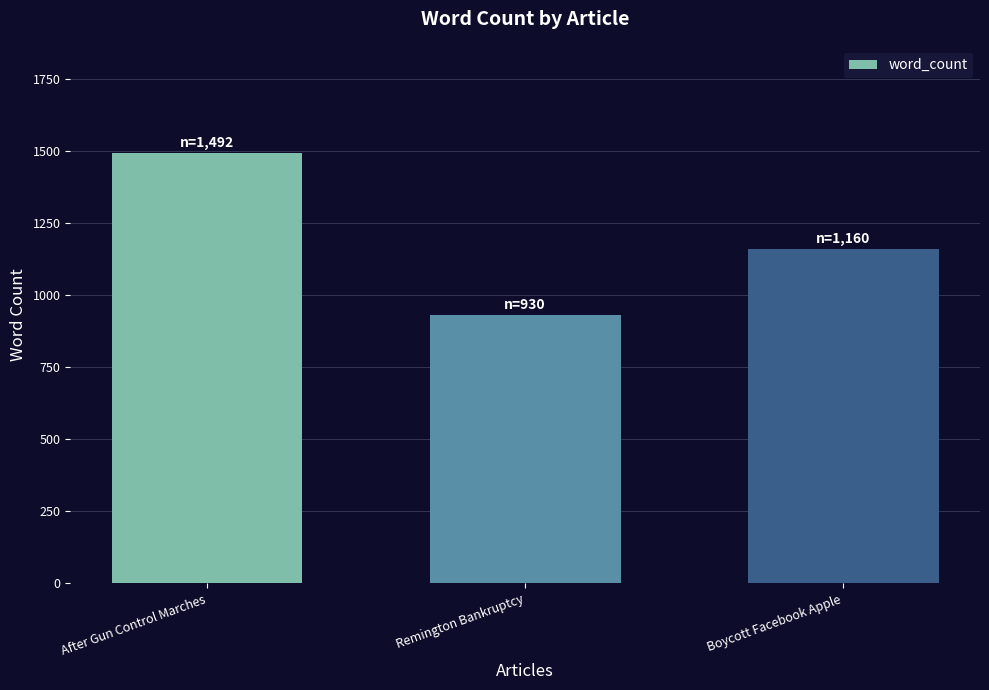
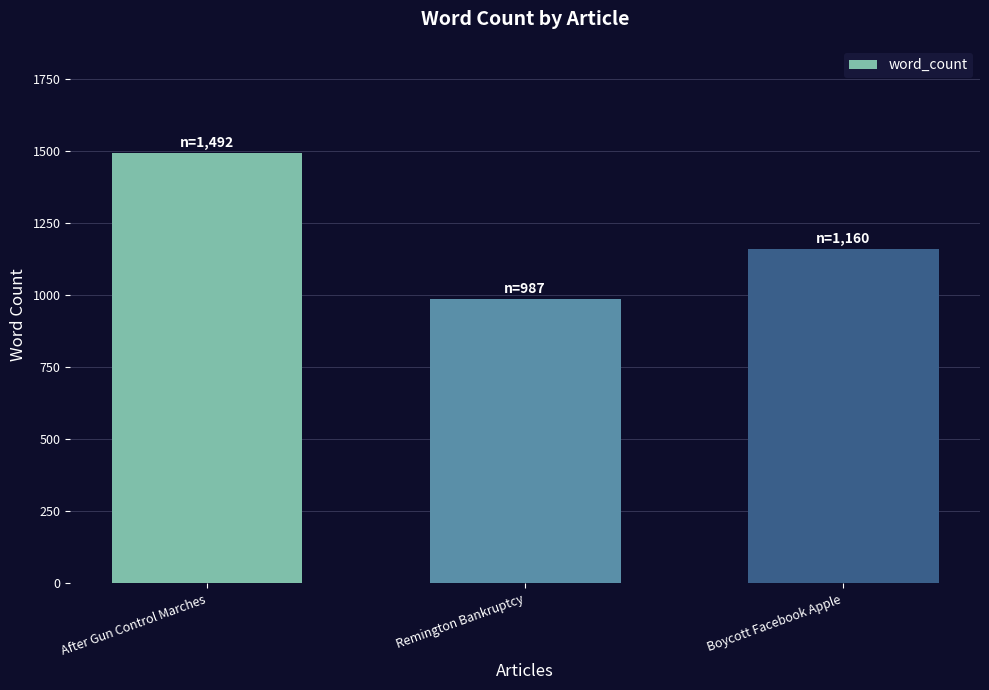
  {
    "After Gun Control Marches": "1,492",
-   "Remington Bankruptcy": "930",
+   "Remington Bankruptcy": "987",
    "Boycott Facebook Apple": "1,160"
  }
